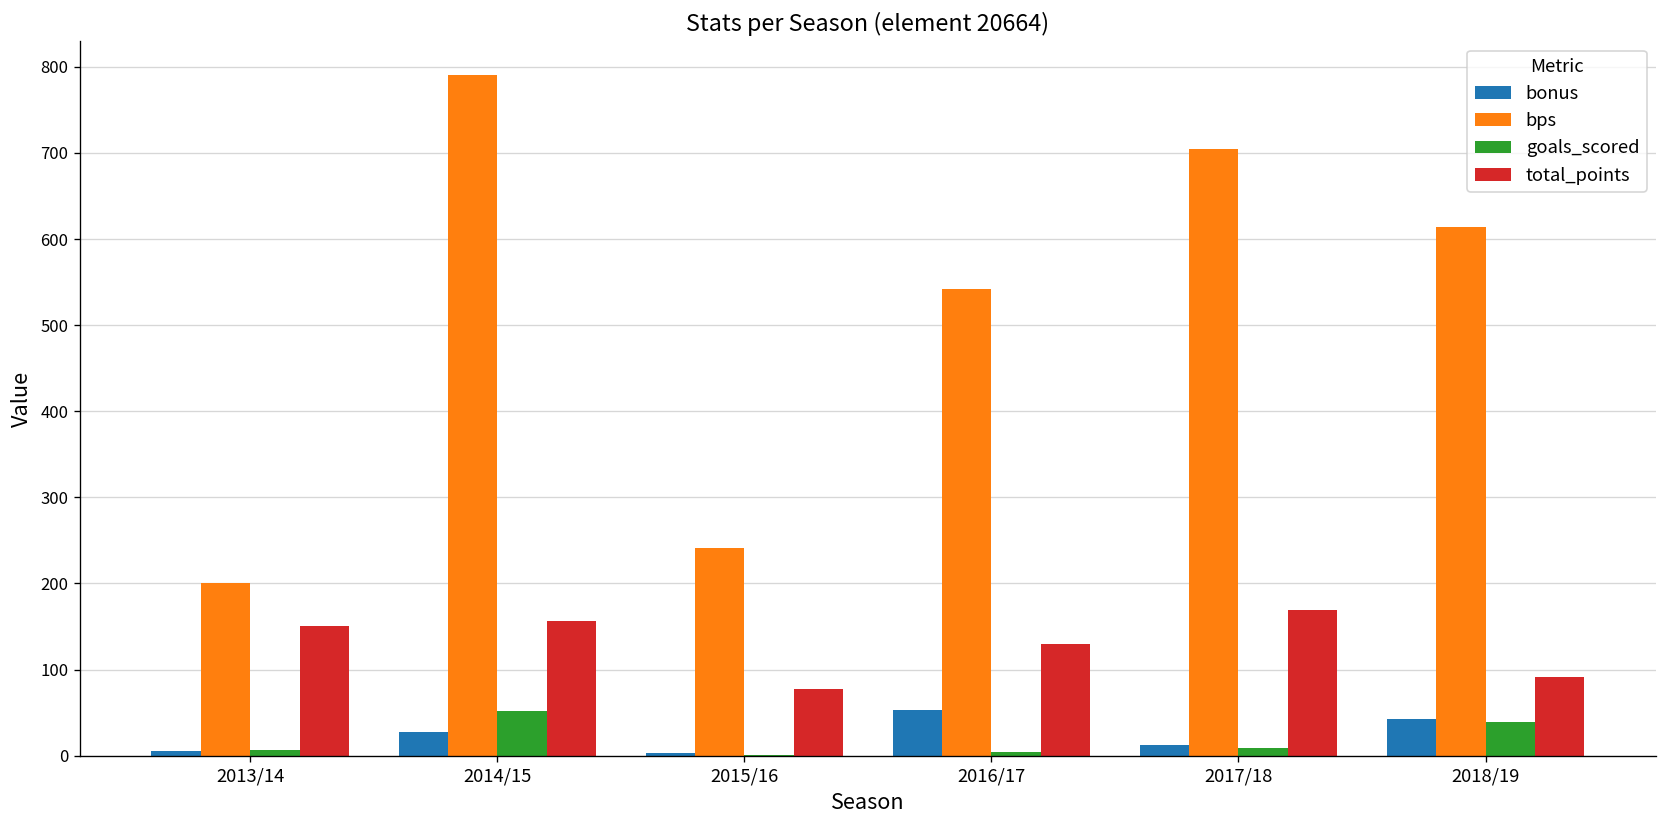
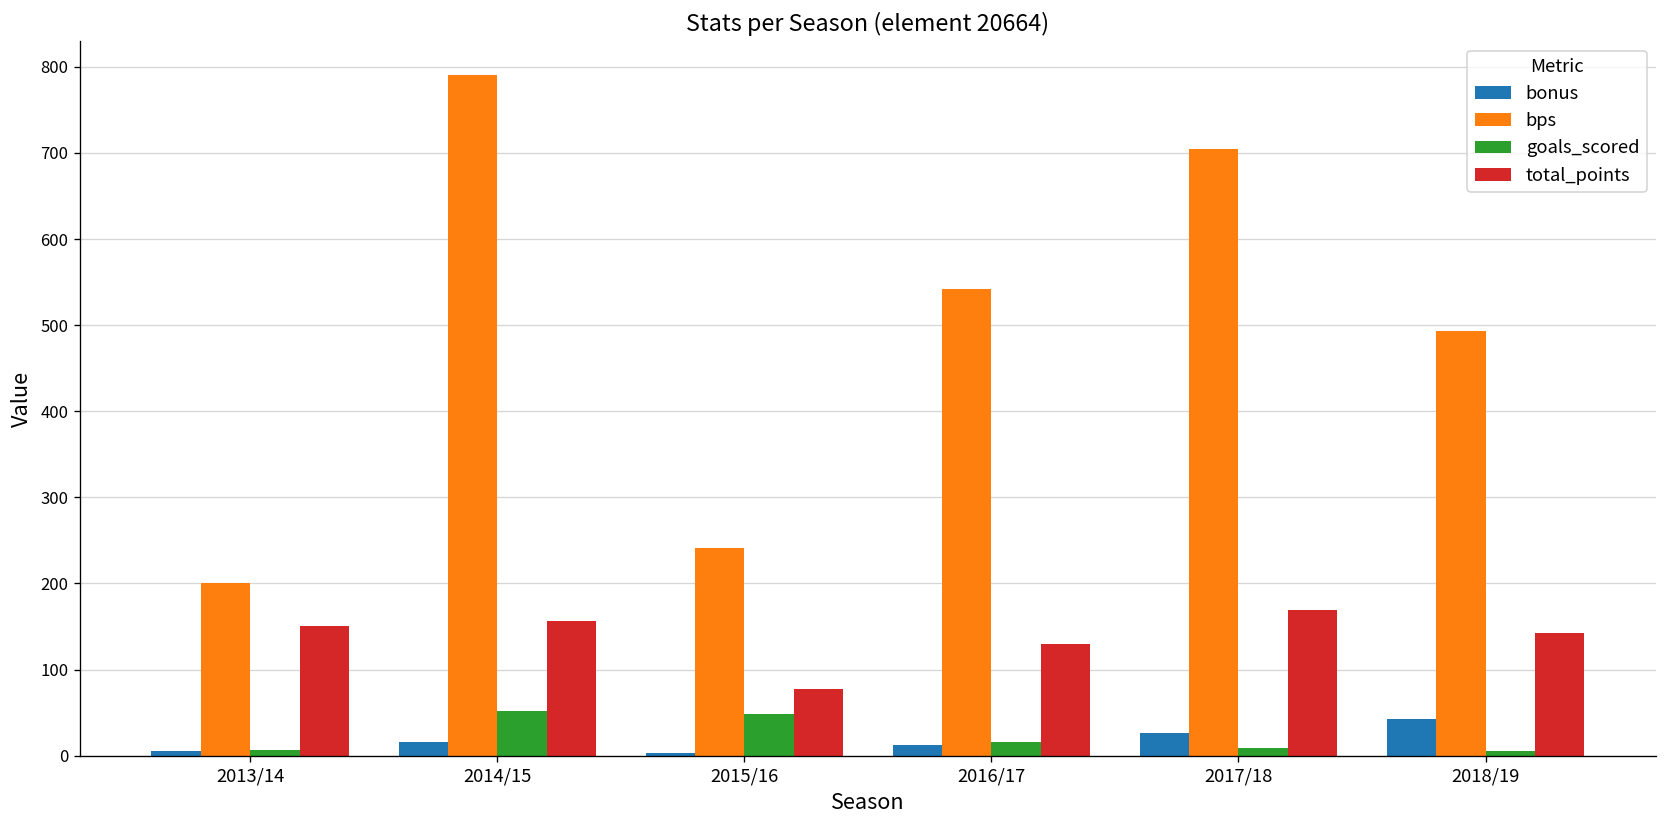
  {
    "bonus": {
      "2013/14": 10,
-     "2014/15": 30,
-     "2016/17": 50,
-     "2017/18": 10,
+     "2014/15": 20,
+     "2016/17": 10,
+     "2017/18": 30,
      "2018/19": 40
    },
    "bps": {
      "2013/14": 200,
      "2014/15": 790,
      "2015/16": 240,
      "2016/17": 540,
      "2017/18": 700,
-     "2018/19": 610
+     "2018/19": 490
    },
    "goals_scored": {
      "2013/14": 10,
      "2014/15": 50,
-     "2015/16": 0,
-     "2016/17": 0,
+     "2015/16": 50,
+     "2016/17": 20,
      "2017/18": 10,
-     "2018/19": 40
+     "2018/19": 10
    },
    "total_points": {
      "2013/14": 150,
      "2014/15": 160,
      "2015/16": 80,
      "2016/17": 130,
      "2017/18": 170,
-     "2018/19": 90
+     "2018/19": 140
    }
  }
